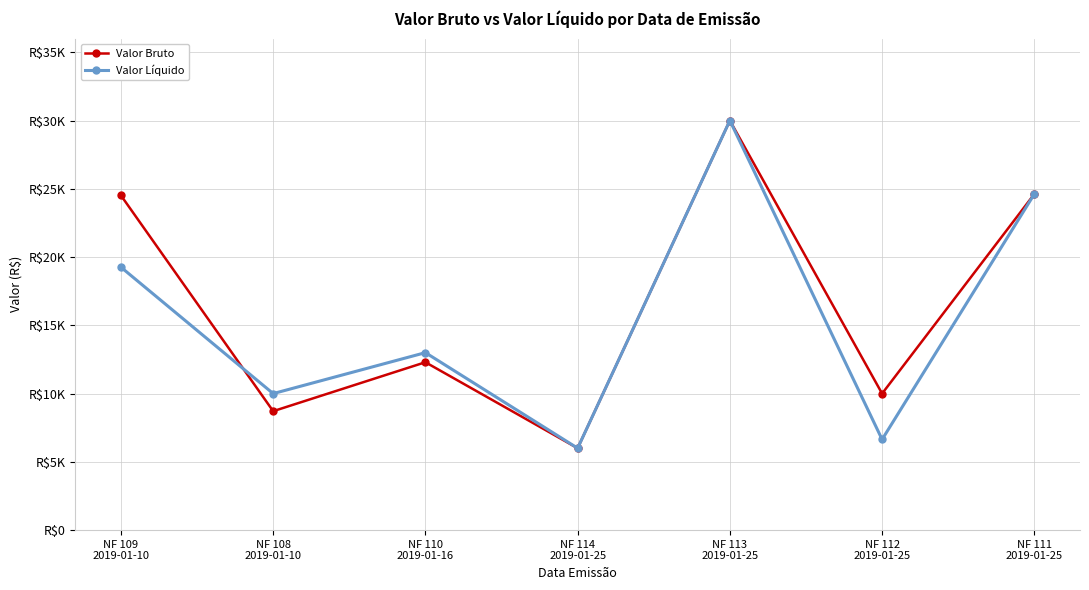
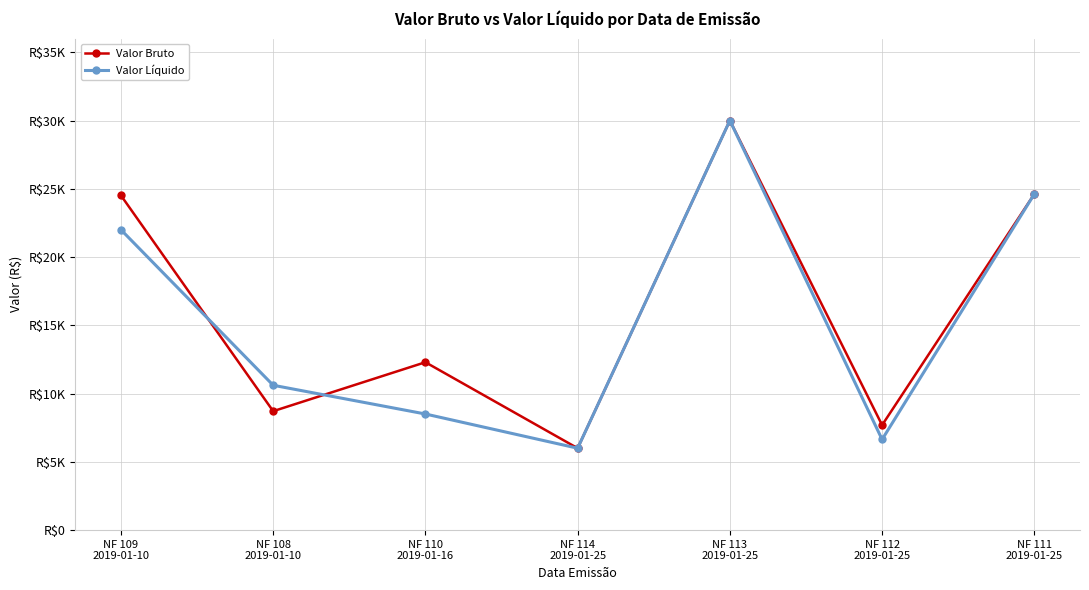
  {
    "Valor Bruto": {
      "NF 109 2019-01-10": "R$24500",
      "NF 108 2019-01-10": "R$8700",
      "NF 110 2019-01-16": "R$12300",
-     "NF 112 2019-01-25": "R$10000"
+     "NF 112 2019-01-25": "R$7700"
    },
    "Valor Líquido": {
-     "NF 109 2019-01-10": "R$19300",
-     "NF 108 2019-01-10": "R$10000",
-     "NF 110 2019-01-16": "R$13000",
+     "NF 109 2019-01-10": "R$22000",
+     "NF 108 2019-01-10": "R$10600",
+     "NF 110 2019-01-16": "R$8500",
      "NF 112 2019-01-25": "R$6600"
    }
  }
